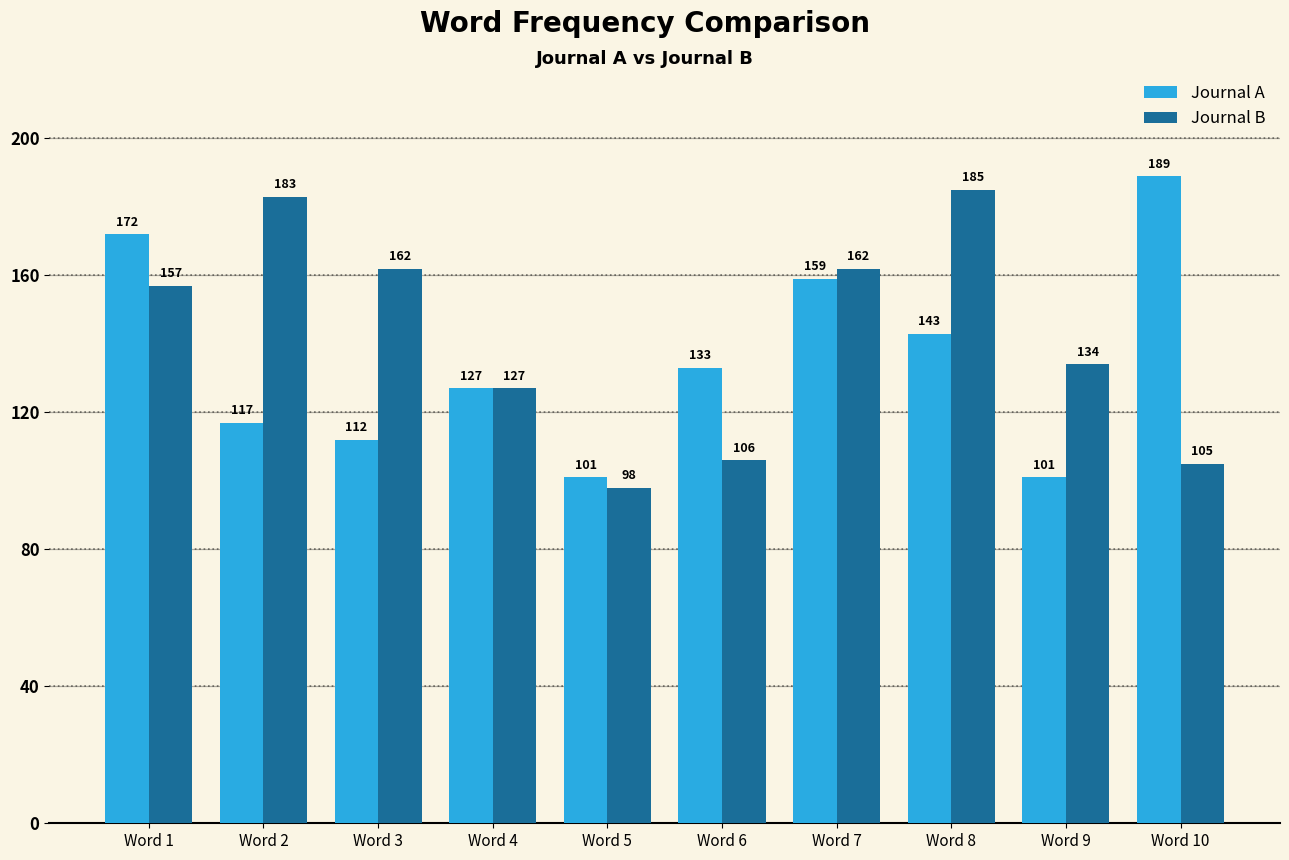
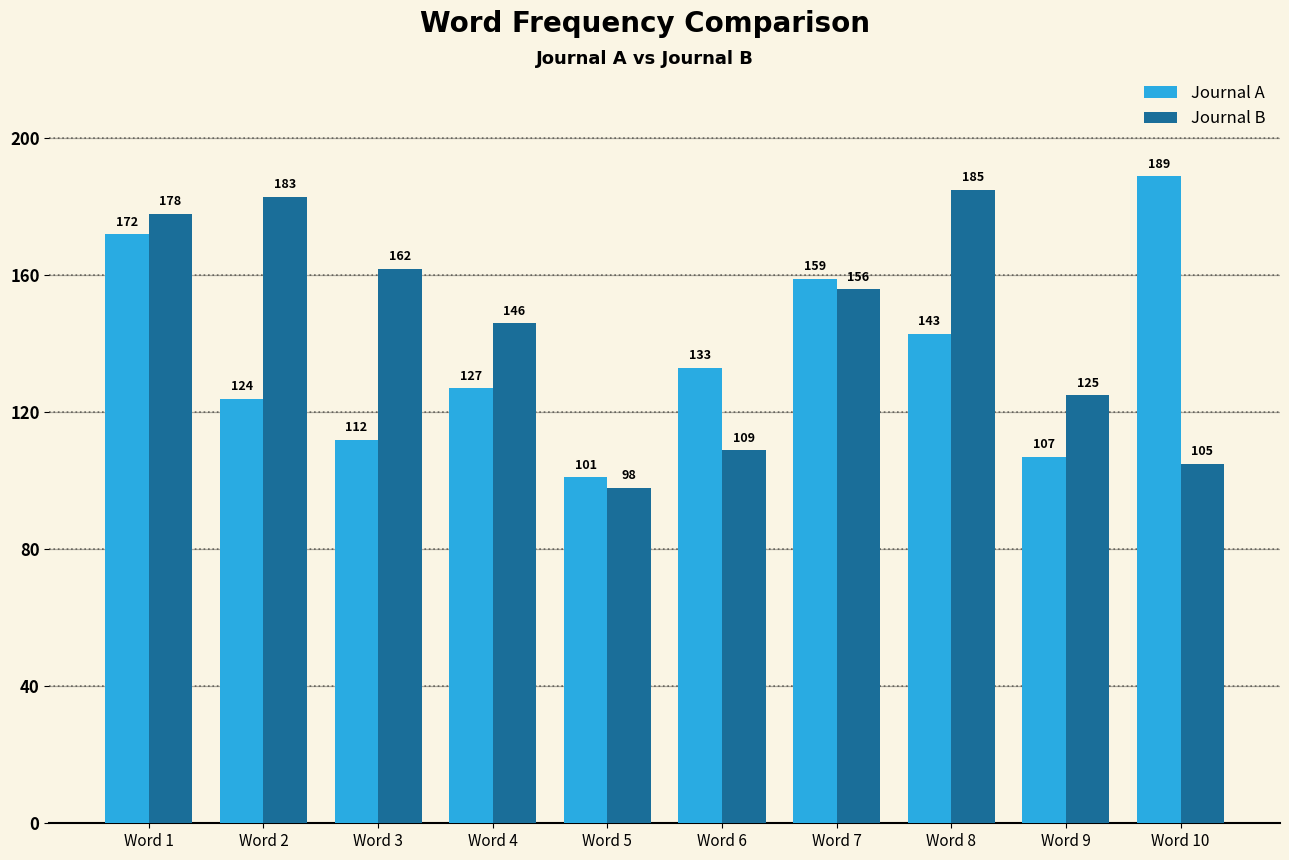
  {
    "Journal A": {
      "Word 1": 172,
-     "Word 2": 117,
+     "Word 2": 124,
      "Word 3": 112,
      "Word 4": 127,
      "Word 5": 101,
      "Word 6": 133,
      "Word 7": 159,
      "Word 8": 143,
-     "Word 9": 101,
+     "Word 9": 107,
      "Word 10": 189
    },
    "Journal B": {
-     "Word 1": 157,
+     "Word 1": 178,
      "Word 2": 183,
      "Word 3": 162,
-     "Word 4": 127,
+     "Word 4": 146,
      "Word 5": 98,
-     "Word 6": 106,
-     "Word 7": 162,
+     "Word 6": 109,
+     "Word 7": 156,
      "Word 8": 185,
-     "Word 9": 134,
+     "Word 9": 125,
      "Word 10": 105
    }
  }
